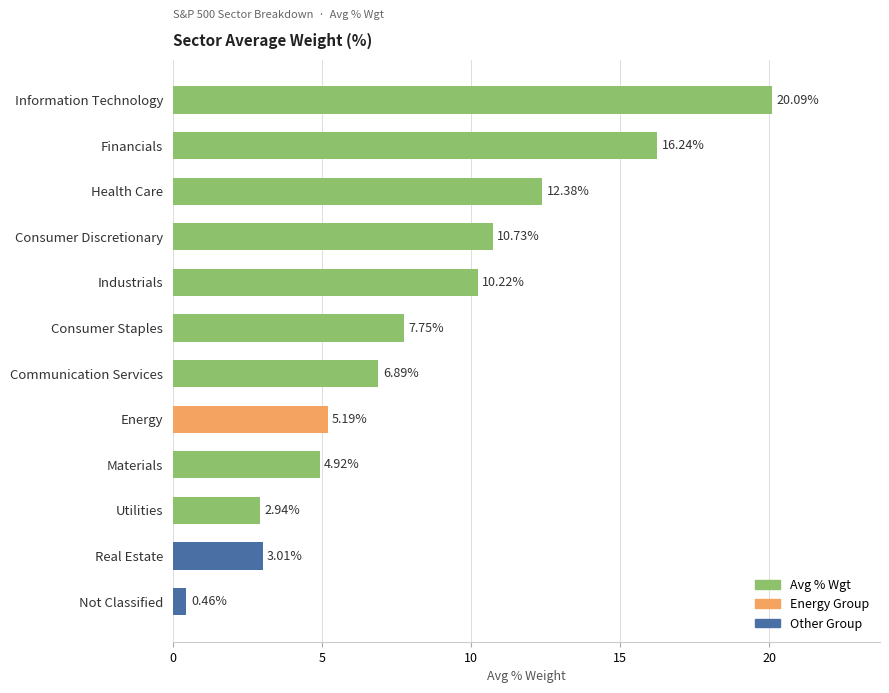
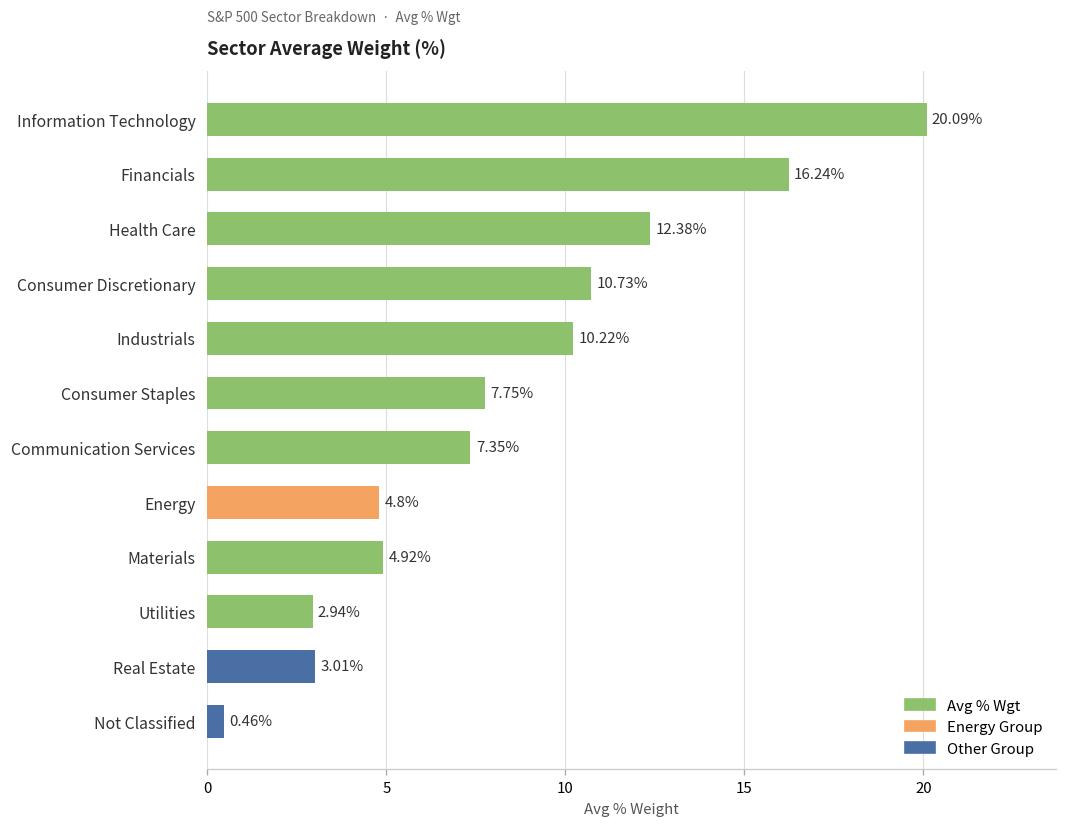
  {
    "Information Technology": "20.09%",
    "Financials": "16.24%",
    "Health Care": "12.38%",
    "Consumer Discretionary": "10.73%",
    "Industrials": "10.22%",
    "Consumer Staples": "7.75%",
-   "Communication Services": "6.89%",
-   "Energy": "5.19%",
+   "Communication Services": "7.35%",
+   "Energy": "4.8%",
    "Materials": "4.92%",
    "Utilities": "2.94%",
    "Real Estate": "3.01%",
    "Not Classified": "0.46%"
  }
